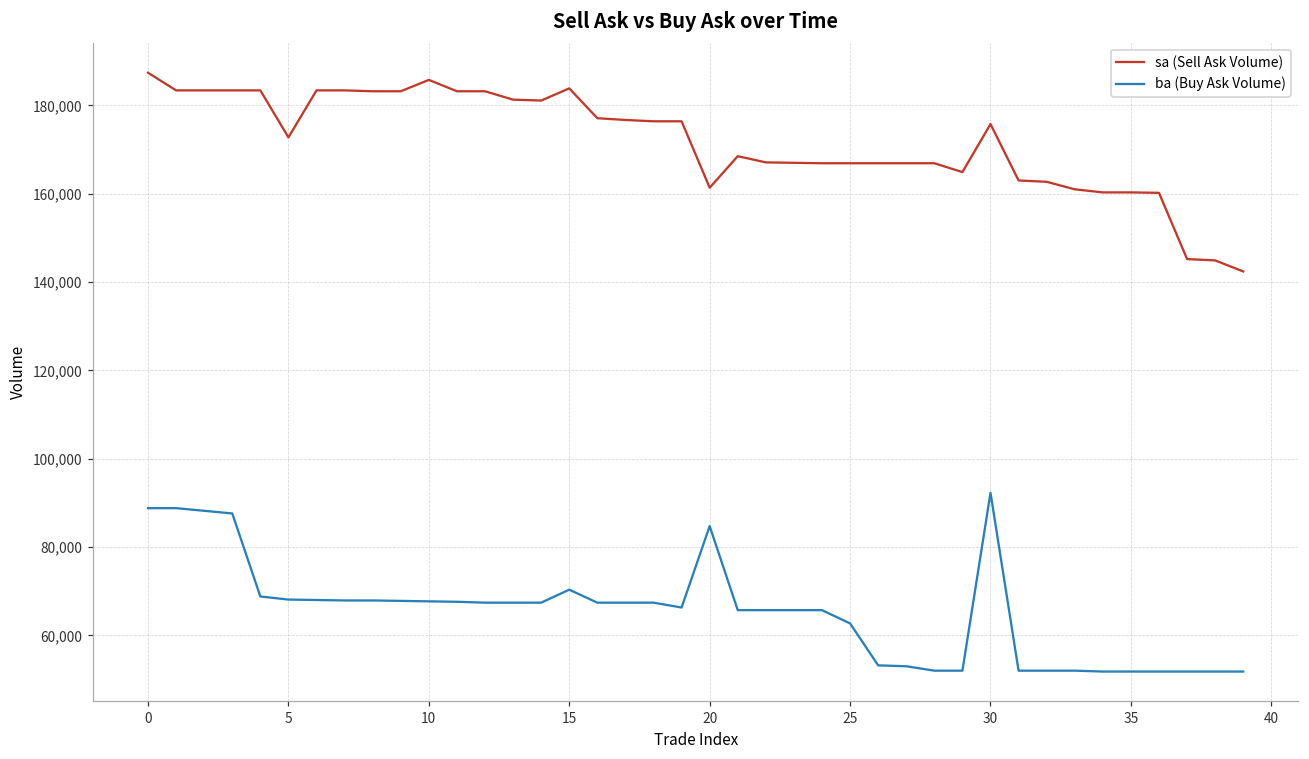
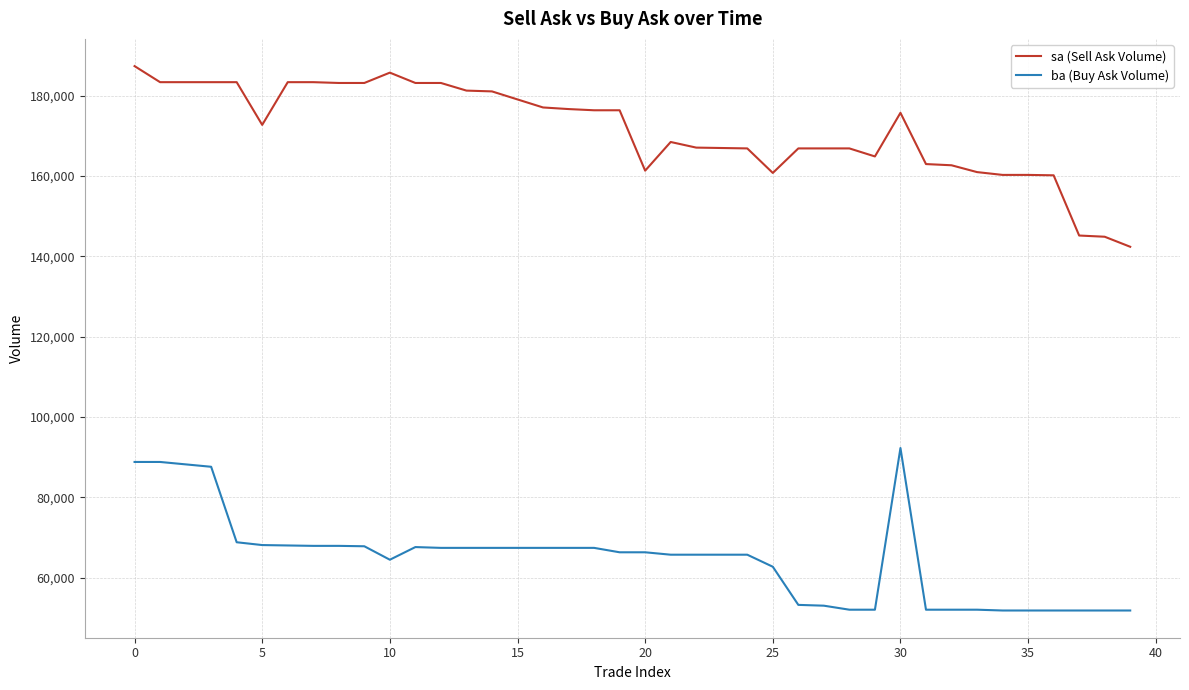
  {
    "sa (Sell Ask Volume)": {
      "0": "187,000",
      "5": "173,000",
      "10": "186,000",
-     "15": "184,000",
+     "15": "179,000",
      "20": "161,000",
-     "25": "167,000",
+     "25": "161,000",
      "30": "176,000",
      "35": "160,000"
    },
    "ba (Buy Ask Volume)": {
      "0": "89,000",
      "5": "68,000",
-     "10": "68,000",
-     "15": "70,000",
-     "20": "85,000",
+     "10": "64,000",
+     "15": "67,000",
+     "20": "66,000",
      "25": "63,000",
      "30": "92,000",
      "35": "52,000"
    }
  }
